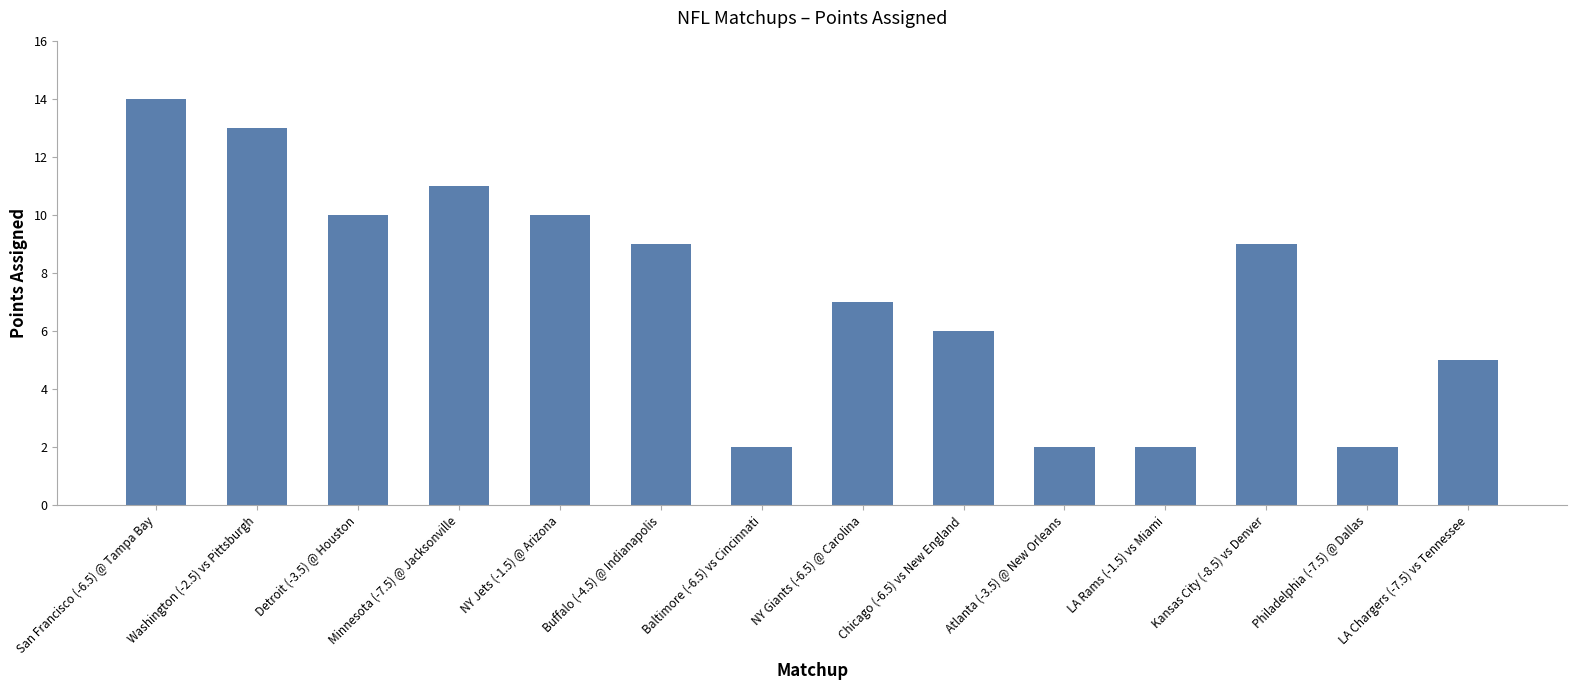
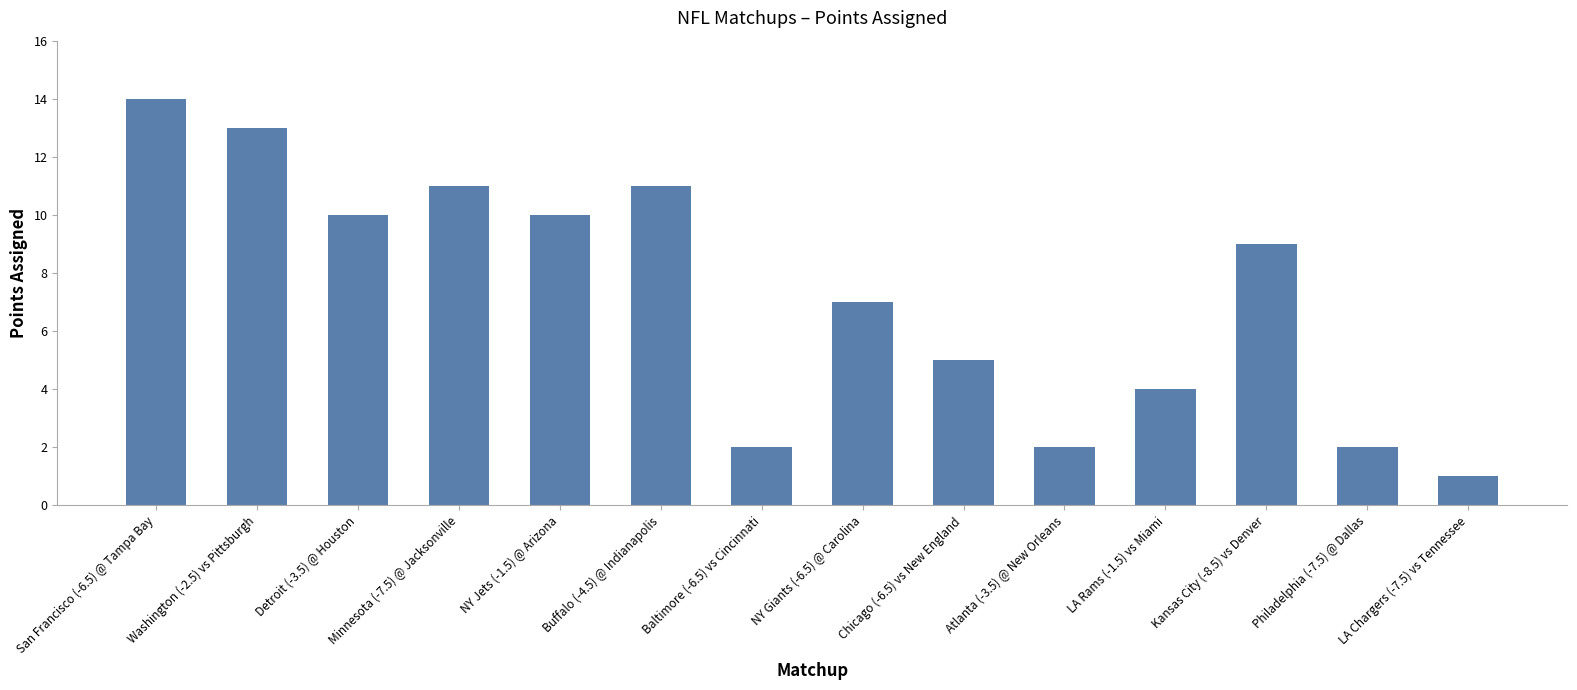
  {
    "San Francisco (-6.5) @ Tampa Bay": 14,
    "Washington (-2.5) vs Pittsburgh": 13,
    "Detroit (-3.5) @ Houston": 10,
    "Minnesota (-7.5) @ Jacksonville": 11,
    "NY Jets (-1.5) @ Arizona": 10,
-   "Buffalo (-4.5) @ Indianapolis": 9,
+   "Buffalo (-4.5) @ Indianapolis": 11,
    "Baltimore (-6.5) vs Cincinnati": 2,
    "NY Giants (-6.5) @ Carolina": 7,
-   "Chicago (-6.5) vs New England": 6,
+   "Chicago (-6.5) vs New England": 5,
    "Atlanta (-3.5) @ New Orleans": 2,
-   "LA Rams (-1.5) vs Miami": 2,
+   "LA Rams (-1.5) vs Miami": 4,
    "Kansas City (-8.5) vs Denver": 9,
    "Philadelphia (-7.5) @ Dallas": 2,
-   "LA Chargers (-7.5) vs Tennessee": 5
+   "LA Chargers (-7.5) vs Tennessee": 1
  }
